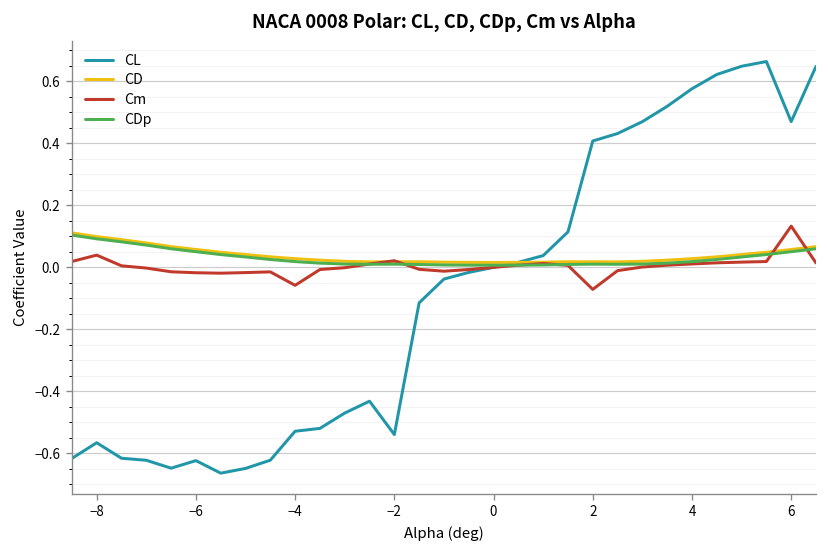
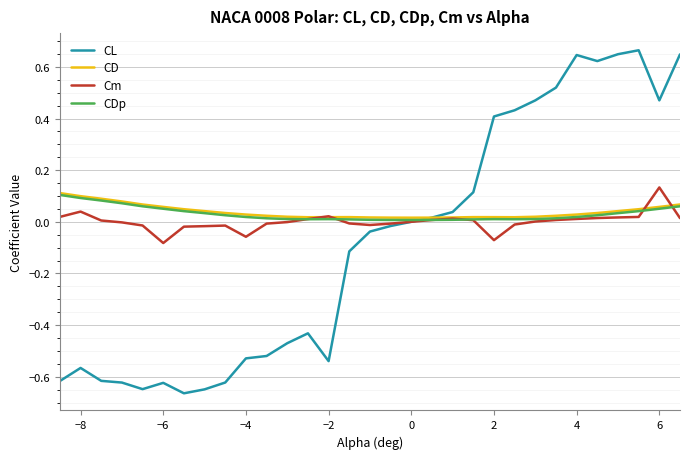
  {
    "CL": {
      "−8": -0.57,
      "−6": -0.62,
      "−4": -0.53,
      "−2": -0.54,
      "2": 0.41,
-     "4": 0.58,
+     "4": 0.65,
      "6": 0.47
    },
    "Cm": {
      "−8": 0.04,
-     "−6": -0.02,
+     "−6": -0.08,
      "−4": -0.06,
      "2": -0.07,
      "6": 0.13
    }
  }
